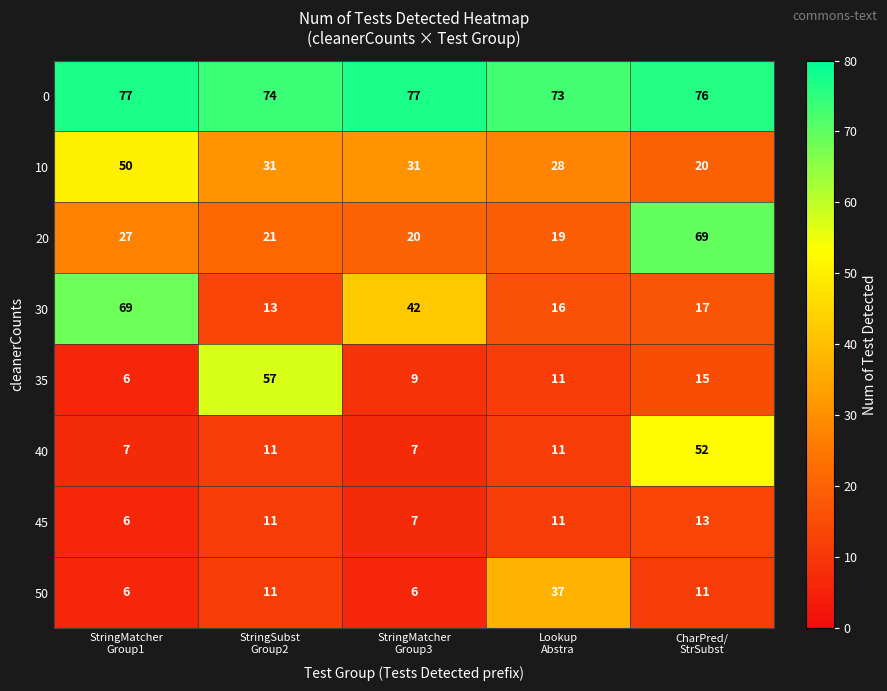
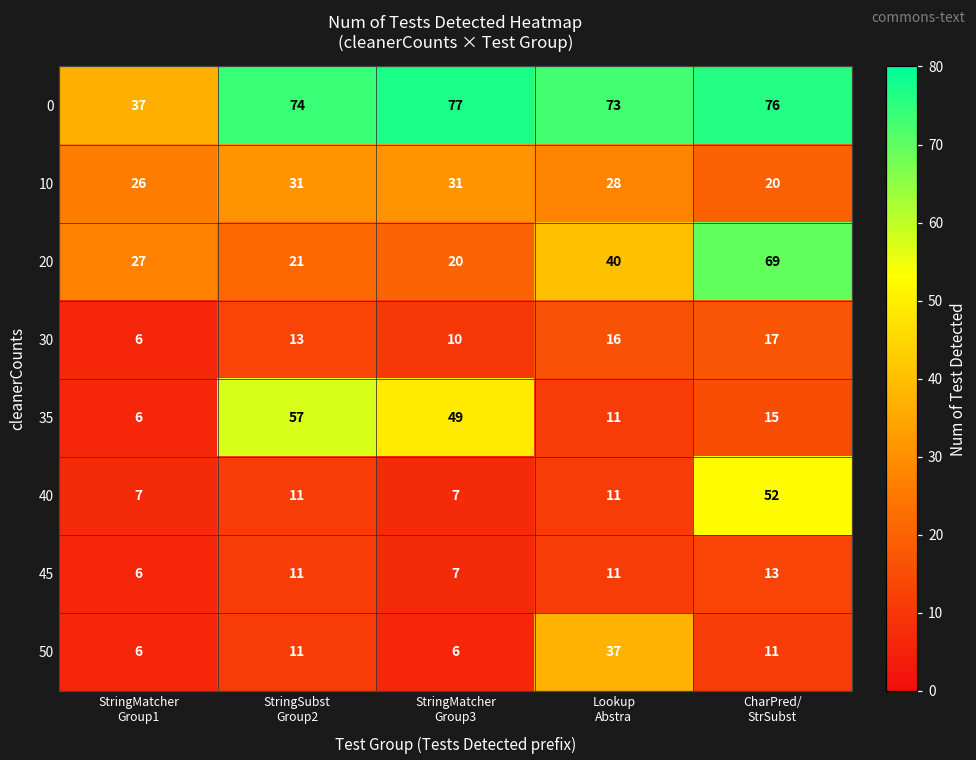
  {
    "0": {
-     "StringMatcher Group1": 77,
+     "StringMatcher Group1": 37,
      "StringSubst Group2": 74,
      "StringMatcher Group3": 77,
      "Lookup Abstra": 73,
      "CharPred/ StrSubst": 76
    },
    "10": {
-     "StringMatcher Group1": 50,
+     "StringMatcher Group1": 26,
      "StringSubst Group2": 31,
      "StringMatcher Group3": 31,
      "Lookup Abstra": 28,
      "CharPred/ StrSubst": 20
    },
    "20": {
      "StringMatcher Group1": 27,
      "StringSubst Group2": 21,
      "StringMatcher Group3": 20,
-     "Lookup Abstra": 19,
+     "Lookup Abstra": 40,
      "CharPred/ StrSubst": 69
    },
    "30": {
-     "StringMatcher Group1": 69,
+     "StringMatcher Group1": 6,
      "StringSubst Group2": 13,
-     "StringMatcher Group3": 42,
+     "StringMatcher Group3": 10,
      "Lookup Abstra": 16,
      "CharPred/ StrSubst": 17
    },
    "35": {
      "StringMatcher Group1": 6,
      "StringSubst Group2": 57,
-     "StringMatcher Group3": 9,
+     "StringMatcher Group3": 49,
      "Lookup Abstra": 11,
      "CharPred/ StrSubst": 15
    },
    "40": {
      "StringMatcher Group1": 7,
      "StringSubst Group2": 11,
      "StringMatcher Group3": 7,
      "Lookup Abstra": 11,
      "CharPred/ StrSubst": 52
    },
    "45": {
      "StringMatcher Group1": 6,
      "StringSubst Group2": 11,
      "StringMatcher Group3": 7,
      "Lookup Abstra": 11,
      "CharPred/ StrSubst": 13
    },
    "50": {
      "StringMatcher Group1": 6,
      "StringSubst Group2": 11,
      "StringMatcher Group3": 6,
      "Lookup Abstra": 37,
      "CharPred/ StrSubst": 11
    }
  }
